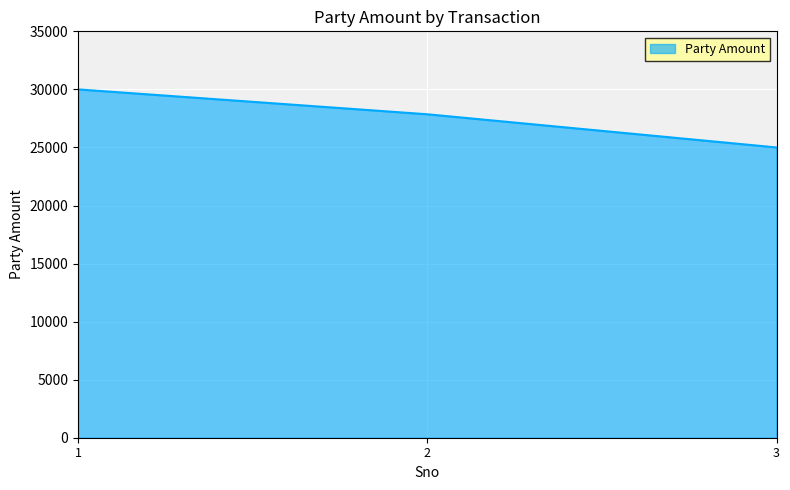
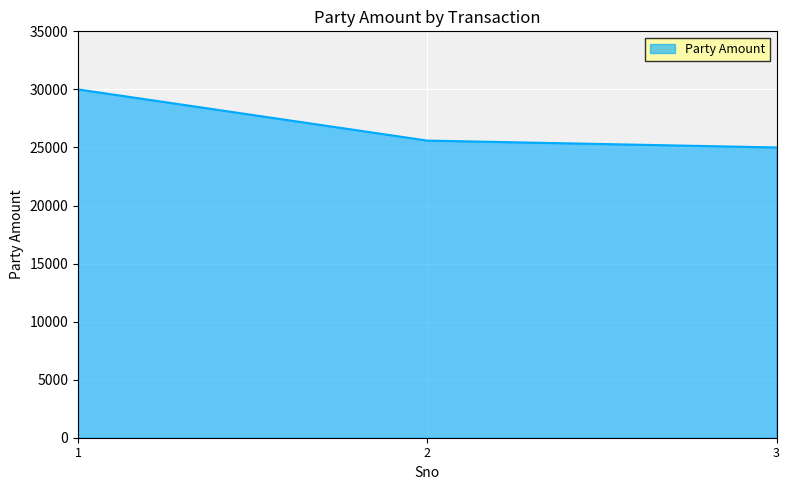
  {
    "1": 30000,
-   "2": 27900,
+   "2": 25600,
    "3": 25000
  }
